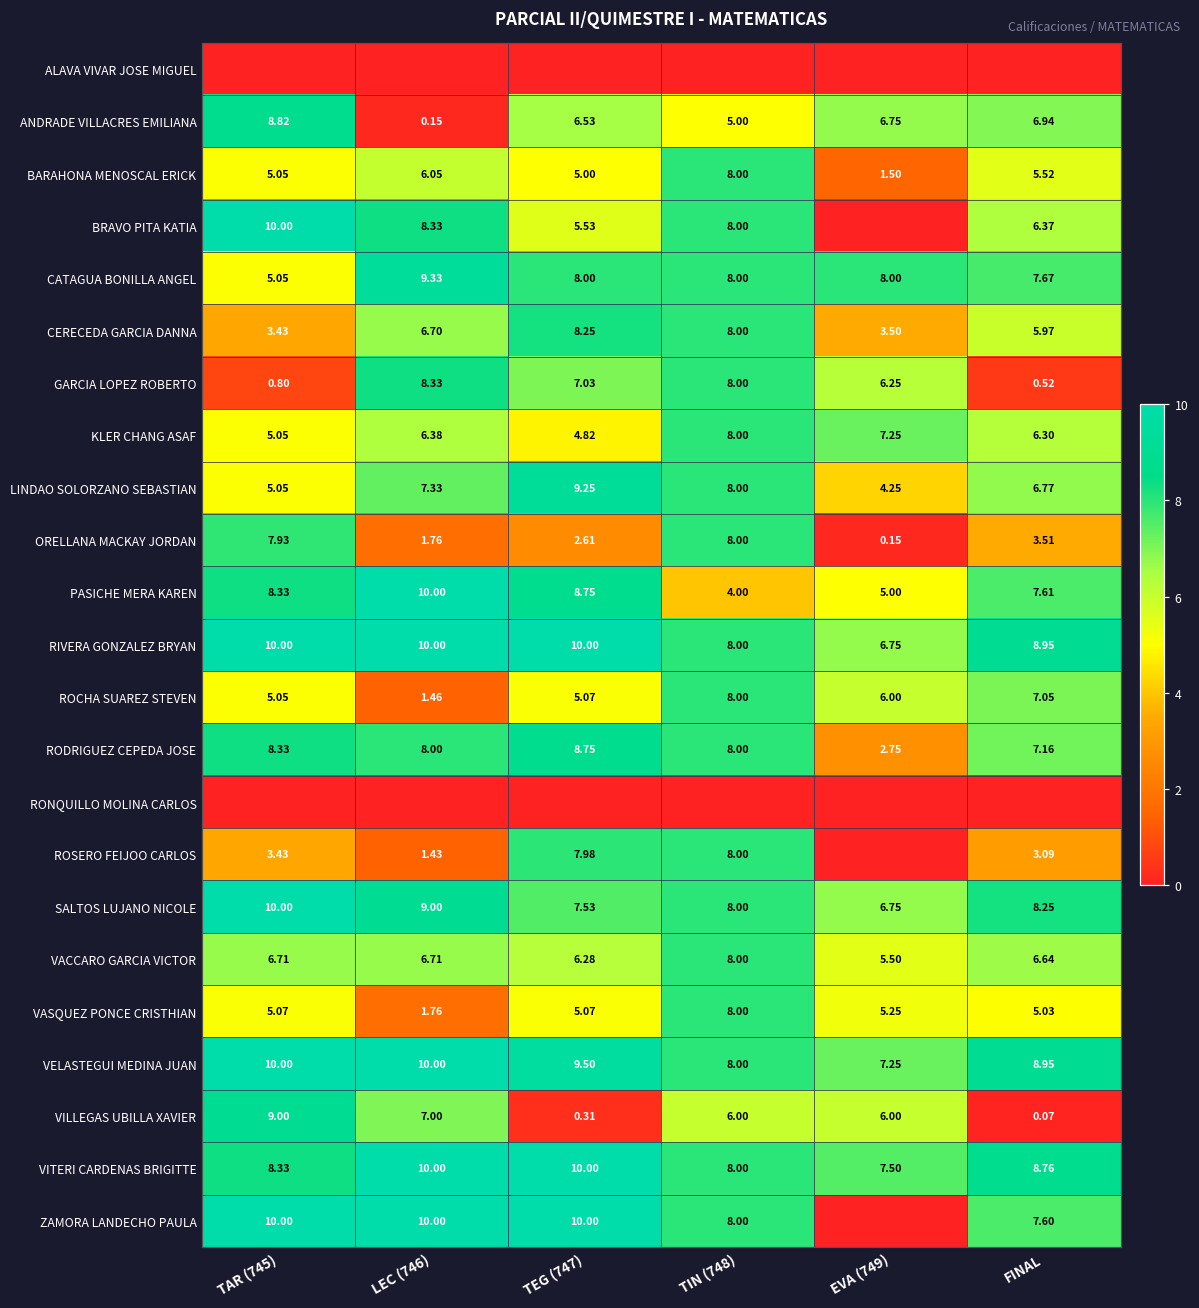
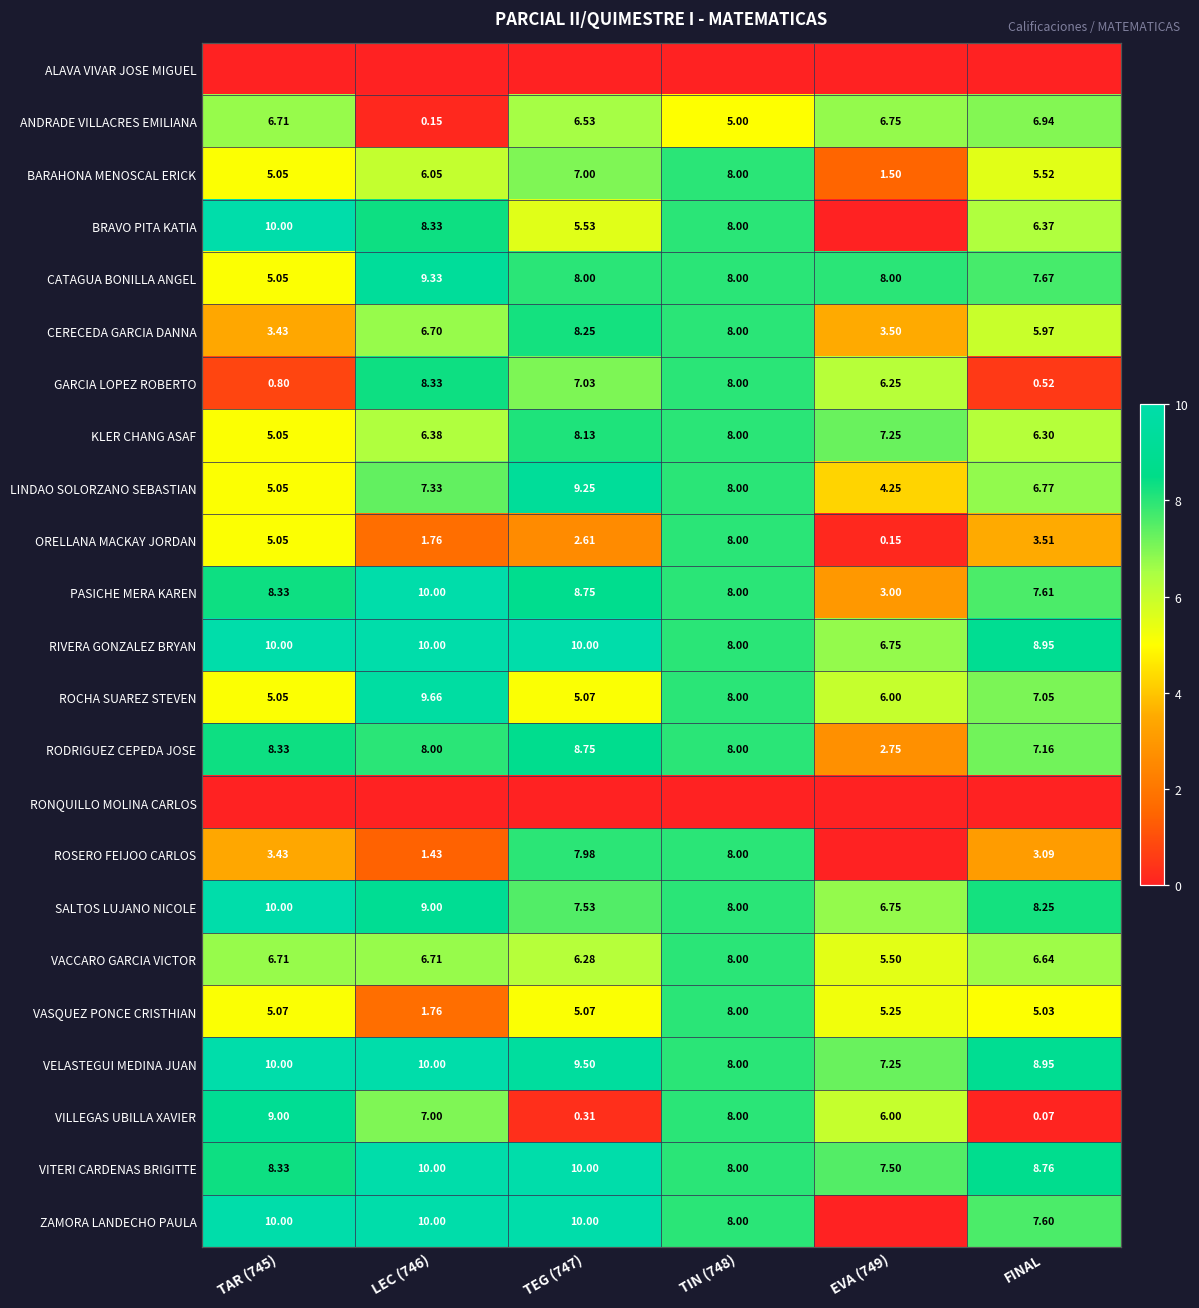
  {
    "ANDRADE VILLACRES EMILIANA": {
-     "TAR (745)": 8.82,
+     "TAR (745)": 6.71,
      "LEC (746)": 0.15,
      "TEG (747)": 6.53,
      "TIN (748)": 5.00,
      "EVA (749)": 6.75,
      "FINAL": 6.94
    },
    "BARAHONA MENOSCAL ERICK": {
      "TAR (745)": 5.05,
      "LEC (746)": 6.05,
-     "TEG (747)": 5.00,
+     "TEG (747)": 7.00,
      "TIN (748)": 8.00,
      "EVA (749)": 1.50,
      "FINAL": 5.52
    },
    "BRAVO PITA KATIA": {
      "TAR (745)": 10.00,
      "LEC (746)": 8.33,
      "TEG (747)": 5.53,
      "TIN (748)": 8.00,
      "FINAL": 6.37
    },
    "CATAGUA BONILLA ANGEL": {
      "TAR (745)": 5.05,
      "LEC (746)": 9.33,
      "TEG (747)": 8.00,
      "TIN (748)": 8.00,
      "EVA (749)": 8.00,
      "FINAL": 7.67
    },
    "CERECEDA GARCIA DANNA": {
      "TAR (745)": 3.43,
      "LEC (746)": 6.70,
      "TEG (747)": 8.25,
      "TIN (748)": 8.00,
      "EVA (749)": 3.50,
      "FINAL": 5.97
    },
    "GARCIA LOPEZ ROBERTO": {
      "TAR (745)": 0.80,
      "LEC (746)": 8.33,
      "TEG (747)": 7.03,
      "TIN (748)": 8.00,
      "EVA (749)": 6.25,
      "FINAL": 0.52
    },
    "KLER CHANG ASAF": {
      "TAR (745)": 5.05,
      "LEC (746)": 6.38,
-     "TEG (747)": 4.82,
+     "TEG (747)": 8.13,
      "TIN (748)": 8.00,
      "EVA (749)": 7.25,
      "FINAL": 6.30
    },
    "LINDAO SOLORZANO SEBASTIAN": {
      "TAR (745)": 5.05,
      "LEC (746)": 7.33,
      "TEG (747)": 9.25,
      "TIN (748)": 8.00,
      "EVA (749)": 4.25,
      "FINAL": 6.77
    },
    "ORELLANA MACKAY JORDAN": {
-     "TAR (745)": 7.93,
+     "TAR (745)": 5.05,
      "LEC (746)": 1.76,
      "TEG (747)": 2.61,
      "TIN (748)": 8.00,
      "EVA (749)": 0.15,
      "FINAL": 3.51
    },
    "PASICHE MERA KAREN": {
      "TAR (745)": 8.33,
      "LEC (746)": 10.00,
      "TEG (747)": 8.75,
-     "TIN (748)": 4.00,
-     "EVA (749)": 5.00,
+     "TIN (748)": 8.00,
+     "EVA (749)": 3.00,
      "FINAL": 7.61
    },
    "RIVERA GONZALEZ BRYAN": {
      "TAR (745)": 10.00,
      "LEC (746)": 10.00,
      "TEG (747)": 10.00,
      "TIN (748)": 8.00,
      "EVA (749)": 6.75,
      "FINAL": 8.95
    },
    "ROCHA SUAREZ STEVEN": {
      "TAR (745)": 5.05,
-     "LEC (746)": 1.46,
+     "LEC (746)": 9.66,
      "TEG (747)": 5.07,
      "TIN (748)": 8.00,
      "EVA (749)": 6.00,
      "FINAL": 7.05
    },
    "RODRIGUEZ CEPEDA JOSE": {
      "TAR (745)": 8.33,
      "LEC (746)": 8.00,
      "TEG (747)": 8.75,
      "TIN (748)": 8.00,
      "EVA (749)": 2.75,
      "FINAL": 7.16
    },
    "ROSERO FEIJOO CARLOS": {
      "TAR (745)": 3.43,
      "LEC (746)": 1.43,
      "TEG (747)": 7.98,
      "TIN (748)": 8.00,
      "FINAL": 3.09
    },
    "SALTOS LUJANO NICOLE": {
      "TAR (745)": 10.00,
      "LEC (746)": 9.00,
      "TEG (747)": 7.53,
      "TIN (748)": 8.00,
      "EVA (749)": 6.75,
      "FINAL": 8.25
    },
    "VACCARO GARCIA VICTOR": {
      "TAR (745)": 6.71,
      "LEC (746)": 6.71,
      "TEG (747)": 6.28,
      "TIN (748)": 8.00,
      "EVA (749)": 5.50,
      "FINAL": 6.64
    },
    "VASQUEZ PONCE CRISTHIAN": {
      "TAR (745)": 5.07,
      "LEC (746)": 1.76,
      "TEG (747)": 5.07,
      "TIN (748)": 8.00,
      "EVA (749)": 5.25,
      "FINAL": 5.03
    },
    "VELASTEGUI MEDINA JUAN": {
      "TAR (745)": 10.00,
      "LEC (746)": 10.00,
      "TEG (747)": 9.50,
      "TIN (748)": 8.00,
      "EVA (749)": 7.25,
      "FINAL": 8.95
    },
    "VILLEGAS UBILLA XAVIER": {
      "TAR (745)": 9.00,
      "LEC (746)": 7.00,
      "TEG (747)": 0.31,
-     "TIN (748)": 6.00,
+     "TIN (748)": 8.00,
      "EVA (749)": 6.00,
      "FINAL": 0.07
    },
    "VITERI CARDENAS BRIGITTE": {
      "TAR (745)": 8.33,
      "LEC (746)": 10.00,
      "TEG (747)": 10.00,
      "TIN (748)": 8.00,
      "EVA (749)": 7.50,
      "FINAL": 8.76
    },
    "ZAMORA LANDECHO PAULA": {
      "TAR (745)": 10.00,
      "LEC (746)": 10.00,
      "TEG (747)": 10.00,
      "TIN (748)": 8.00,
      "FINAL": 7.60
    }
  }
